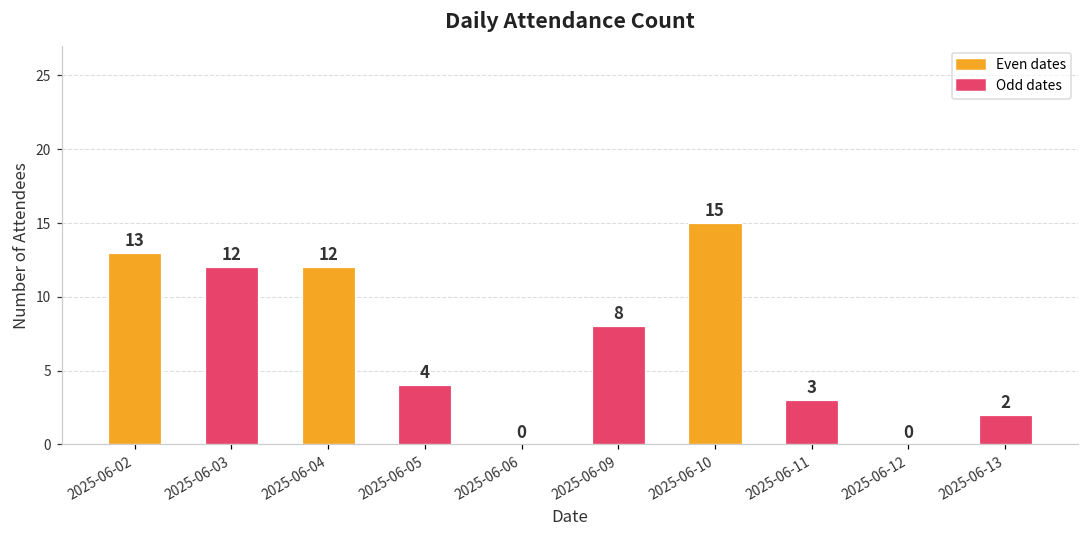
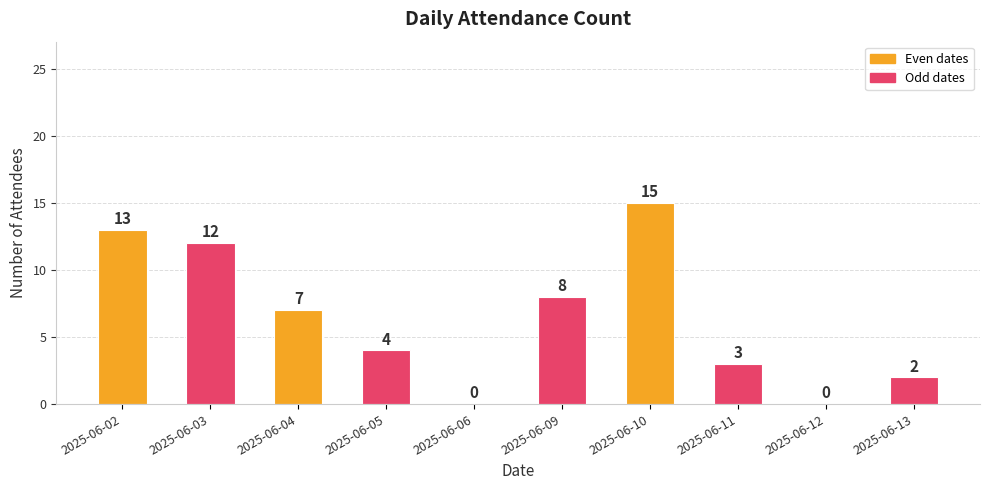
  {
    "2025-06-02": 13,
    "2025-06-03": 12,
-   "2025-06-04": 12,
+   "2025-06-04": 7,
    "2025-06-05": 4,
    "2025-06-06": 0,
    "2025-06-09": 8,
    "2025-06-10": 15,
    "2025-06-11": 3,
    "2025-06-12": 0,
    "2025-06-13": 2
  }
